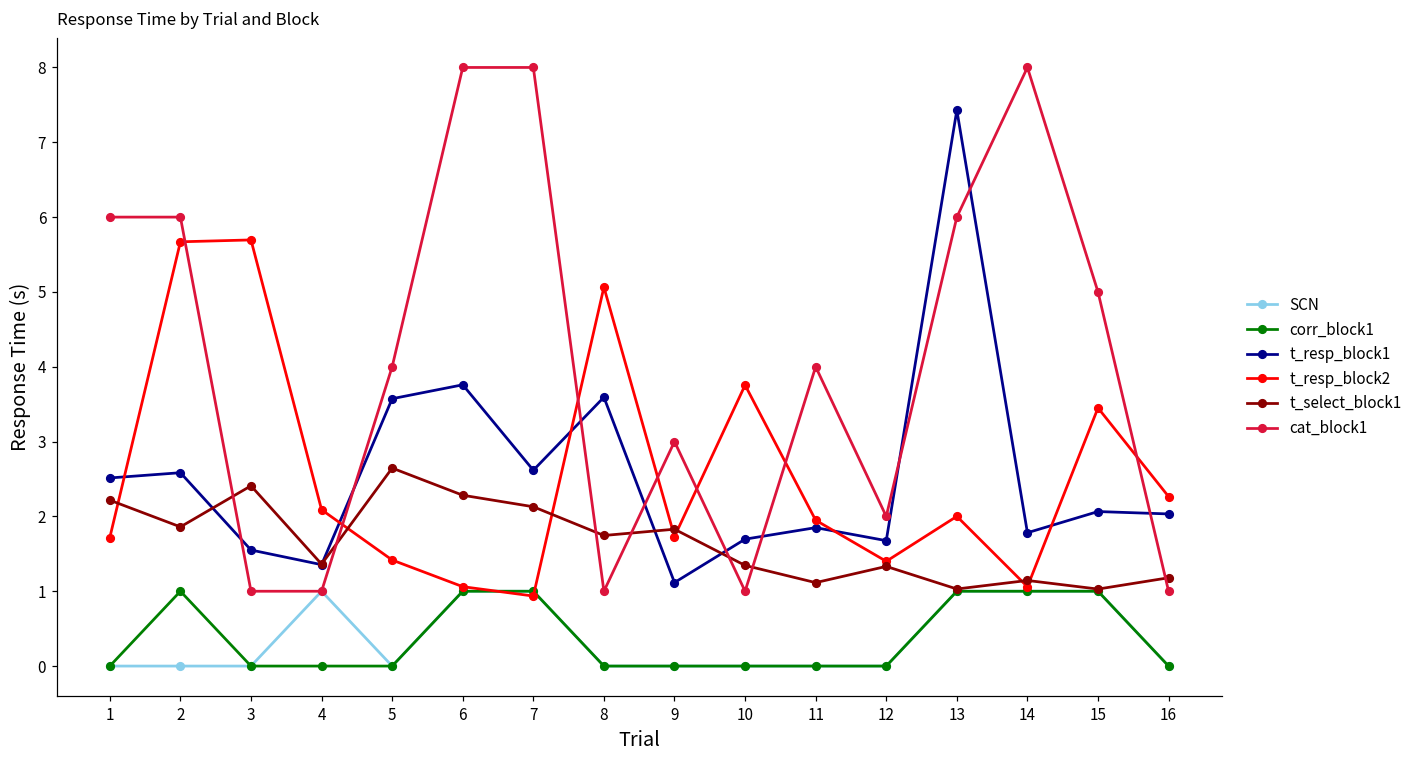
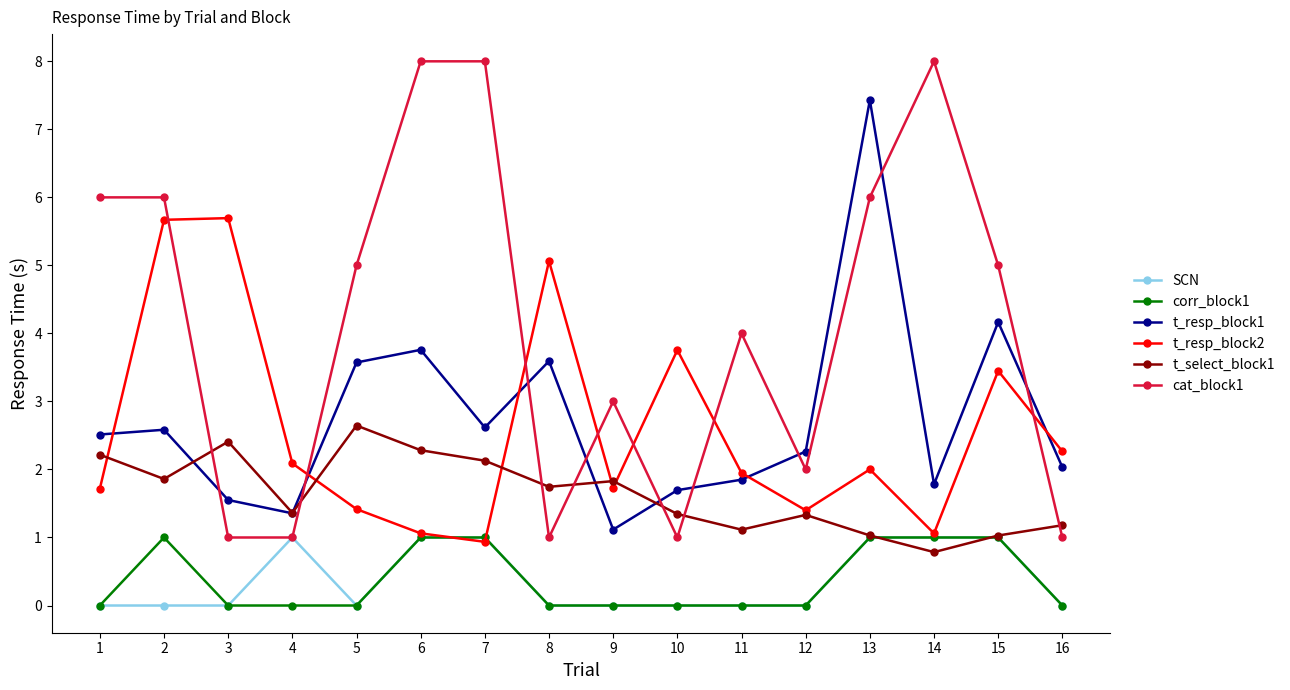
  {
    "SCN": {
      "2": 0.0
    },
    "corr_block1": {
      "2": 1.0,
      "4": 0.0
    },
    "t_resp_block1": {
      "1": 2.5,
      "2": 2.6,
      "3": 1.6,
      "5": 3.6,
      "6": 3.8,
      "7": 2.6,
      "8": 3.6,
      "9": 1.1,
      "10": 1.7,
      "11": 1.9,
-     "12": 1.7,
+     "12": 2.3,
      "13": 7.4,
      "14": 1.8,
-     "15": 2.1,
+     "15": 4.2,
      "16": 2.0
    },
    "t_resp_block2": {
      "1": 1.7,
      "2": 5.7,
      "3": 5.7,
      "4": 2.1,
      "5": 1.4,
      "6": 1.1,
      "7": 0.9,
      "8": 5.1,
      "9": 1.7,
      "10": 3.8,
      "11": 1.9,
      "12": 1.4,
      "13": 2.0,
      "14": 1.1,
      "15": 3.5,
      "16": 2.3
    },
    "t_select_block1": {
      "1": 2.2,
      "2": 1.9,
      "3": 2.4,
      "5": 2.6,
      "6": 2.3,
      "7": 2.1,
      "8": 1.7,
      "9": 1.8,
      "10": 1.3,
      "11": 1.1,
      "12": 1.3,
-     "14": 1.1,
+     "14": 0.8,
      "16": 1.2
    },
    "cat_block1": {
      "1": 6,
      "2": 6,
      "3": 1,
-     "5": 4,
+     "5": 5,
      "6": 8,
      "7": 8,
      "8": 1,
      "9": 3,
      "10": 1,
      "11": 4,
      "12": 2,
      "13": 6,
      "14": 8,
      "15": 5,
      "16": 1
    }
  }
